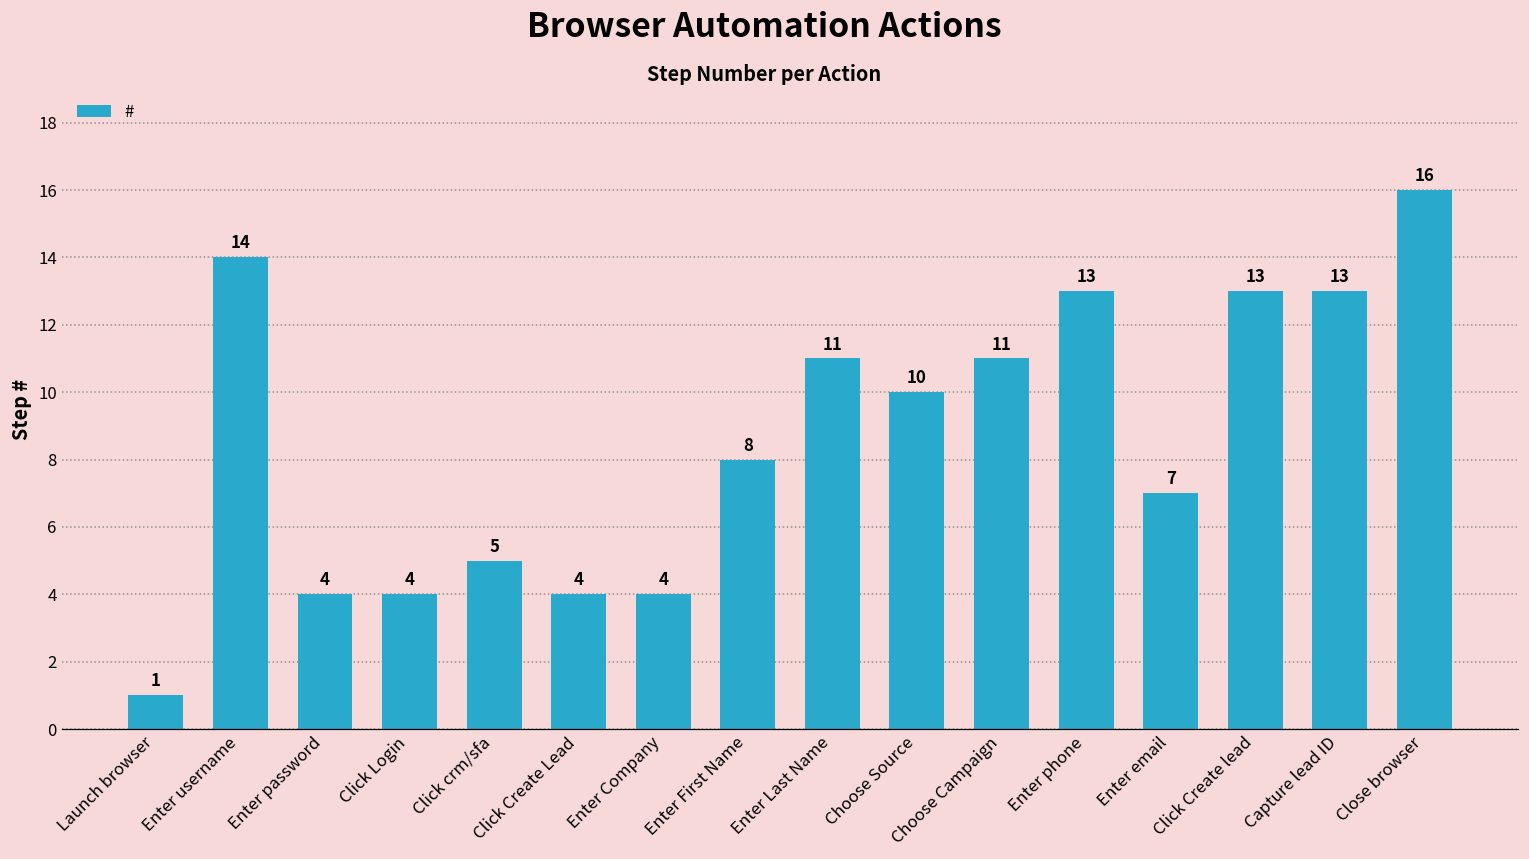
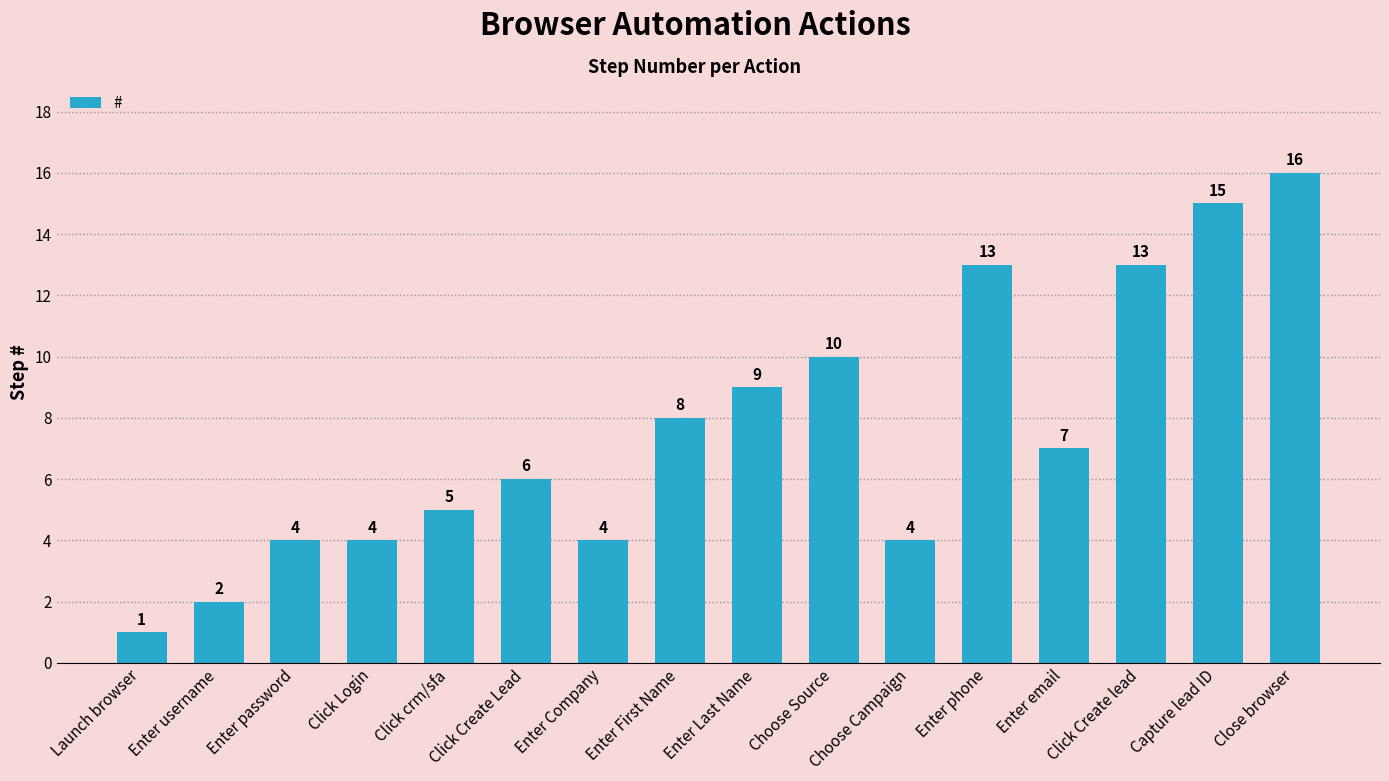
  {
    "Launch browser": 1,
-   "Enter username": 14,
+   "Enter username": 2,
    "Enter password": 4,
    "Click Login": 4,
    "Click crm/sfa": 5,
-   "Click Create Lead": 4,
+   "Click Create Lead": 6,
    "Enter Company": 4,
    "Enter First Name": 8,
-   "Enter Last Name": 11,
+   "Enter Last Name": 9,
    "Choose Source": 10,
-   "Choose Campaign": 11,
+   "Choose Campaign": 4,
    "Enter phone": 13,
    "Enter email": 7,
    "Click Create lead": 13,
-   "Capture lead ID": 13,
+   "Capture lead ID": 15,
    "Close browser": 16
  }
